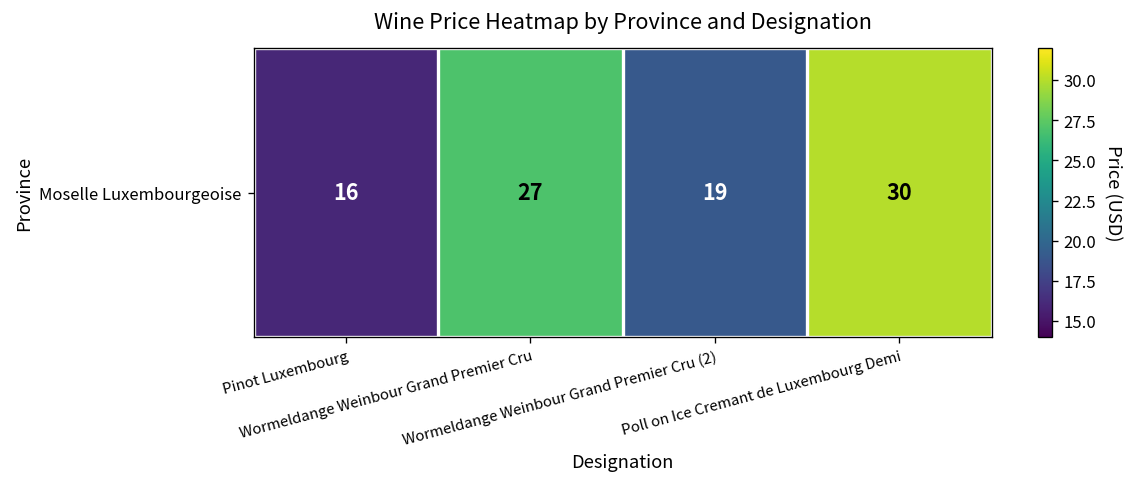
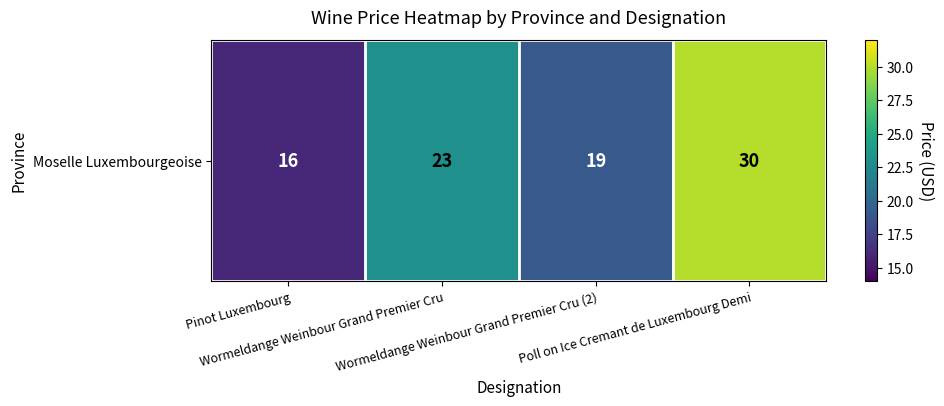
  {
    "Moselle Luxembourgeoise": {
      "Pinot Luxembourg": 16,
-     "Wormeldange Weinbour Grand Premier Cru": 27,
+     "Wormeldange Weinbour Grand Premier Cru": 23,
      "Wormeldange Weinbour Grand Premier Cru (2)": 19,
      "Poll on Ice Cremant de Luxembourg Demi": 30
    }
  }
